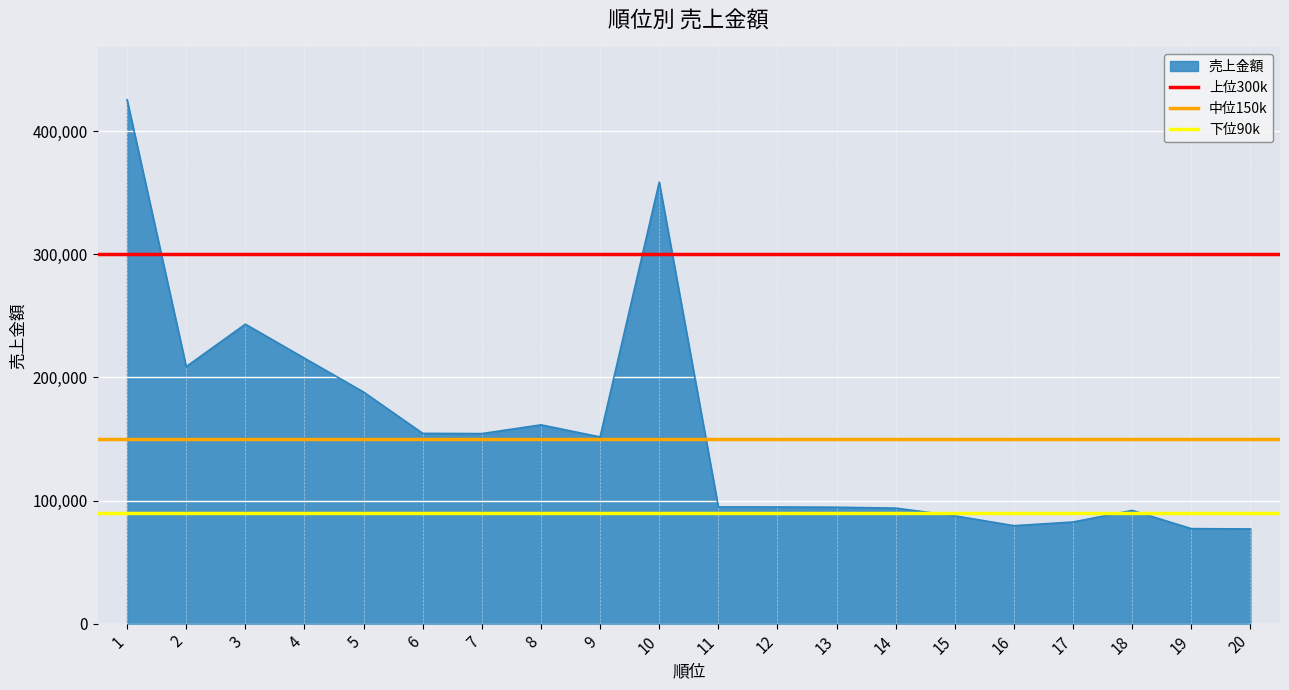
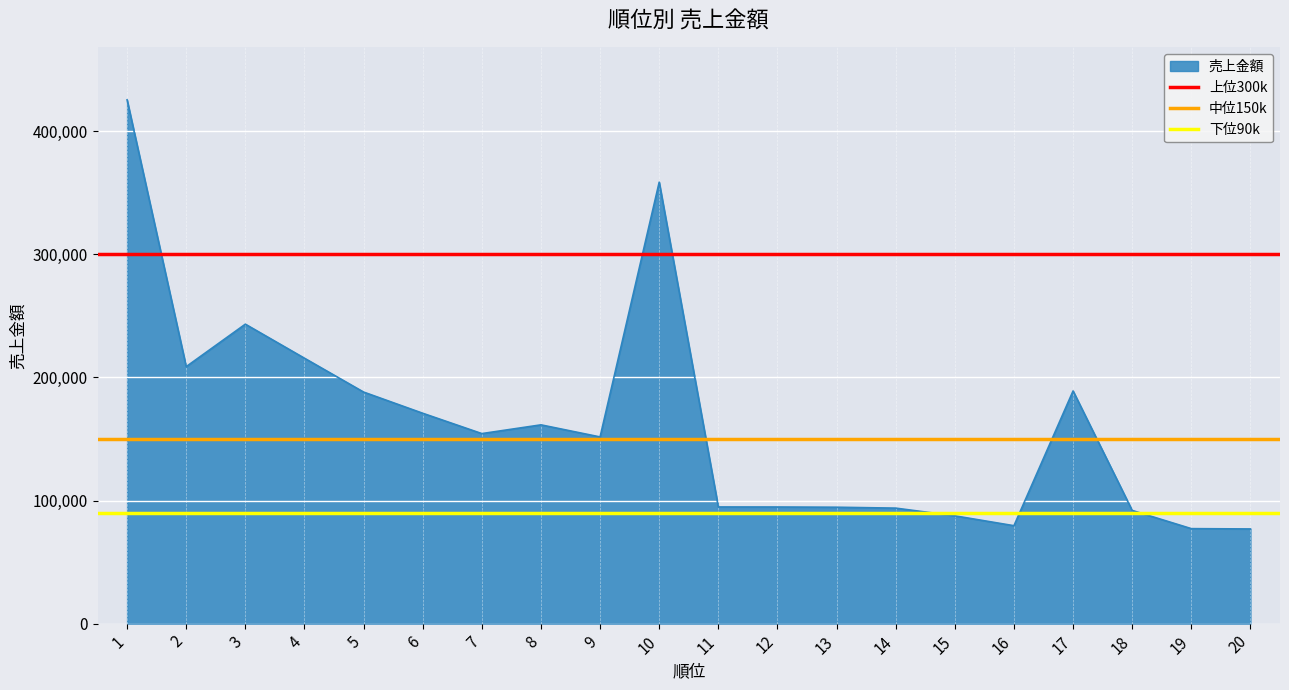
  {
    "1": "426,000",
    "2": "209,000",
    "3": "243,000",
    "4": "216,000",
    "5": "188,000",
-   "6": "155,000",
+   "6": "171,000",
    "7": "154,000",
    "8": "161,000",
    "9": "152,000",
    "10": "359,000",
    "11": "95,000",
    "12": "95,000",
    "13": "95,000",
    "14": "94,000",
    "15": "88,000",
    "16": "80,000",
-   "17": "83,000",
+   "17": "189,000",
    "18": "92,000",
    "19": "77,000",
    "20": "77,000"
  }
